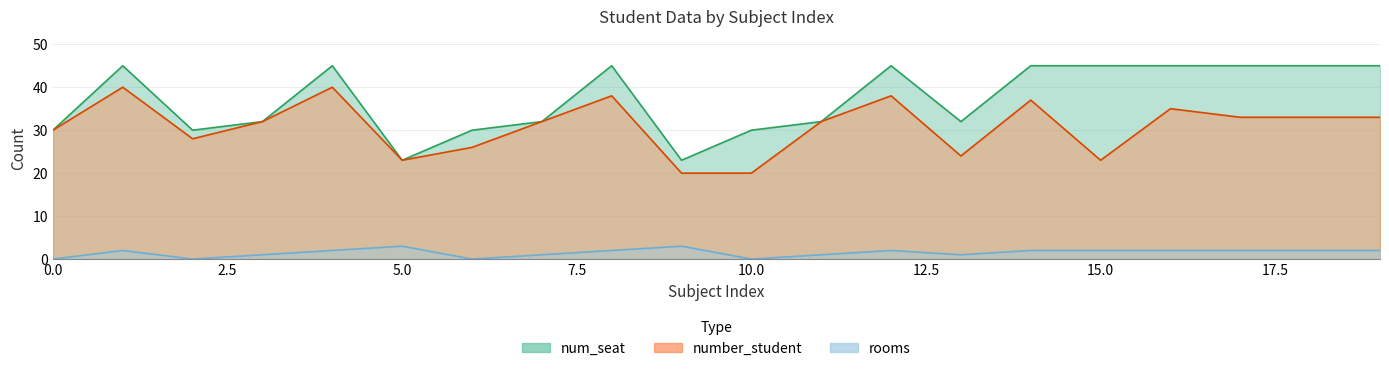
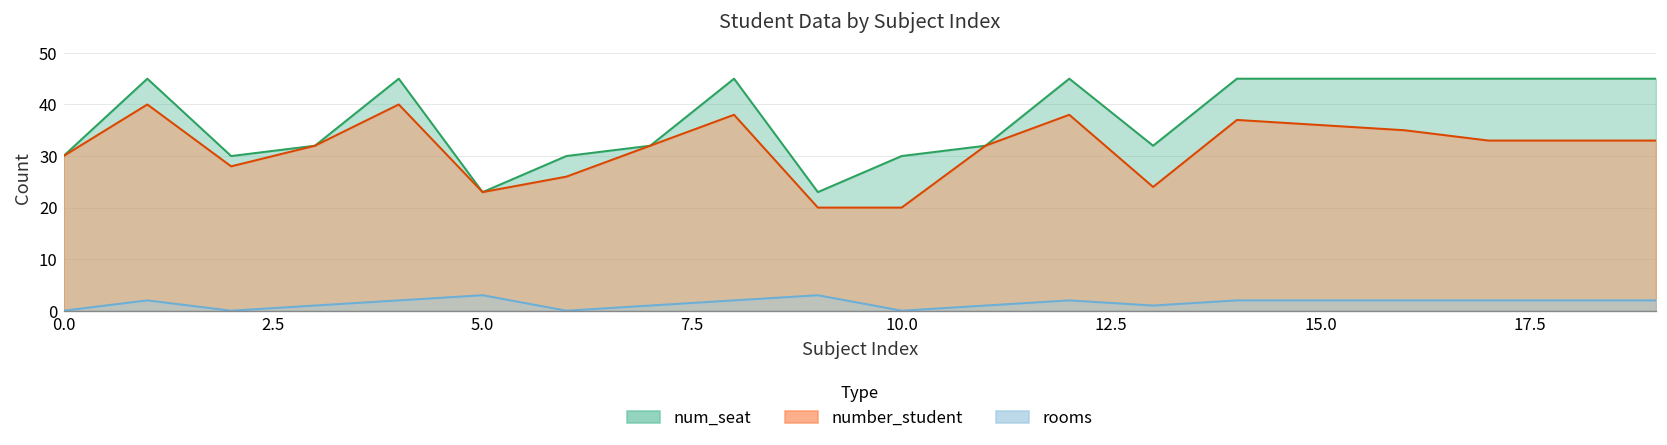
  {
    "number_student": {
      "10.0": 20,
-     "15.0": 23
+     "15.0": 36
    }
  }
